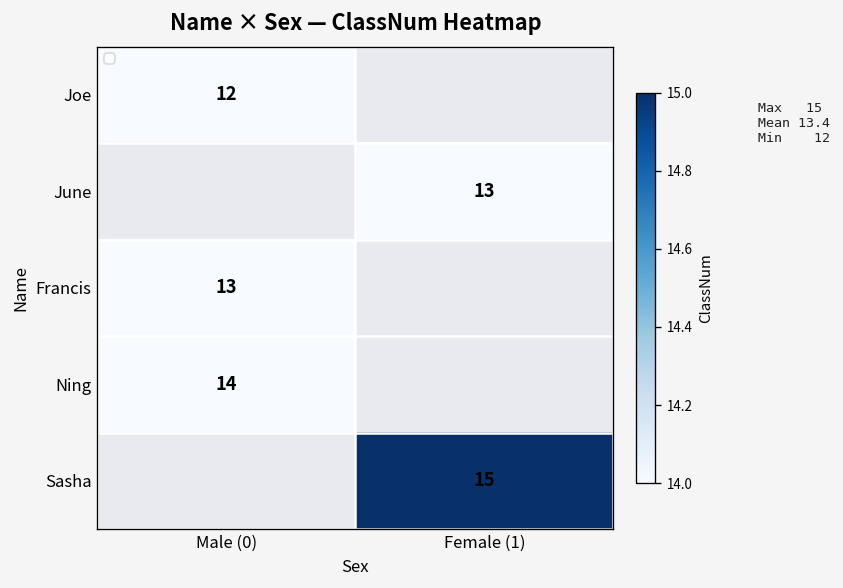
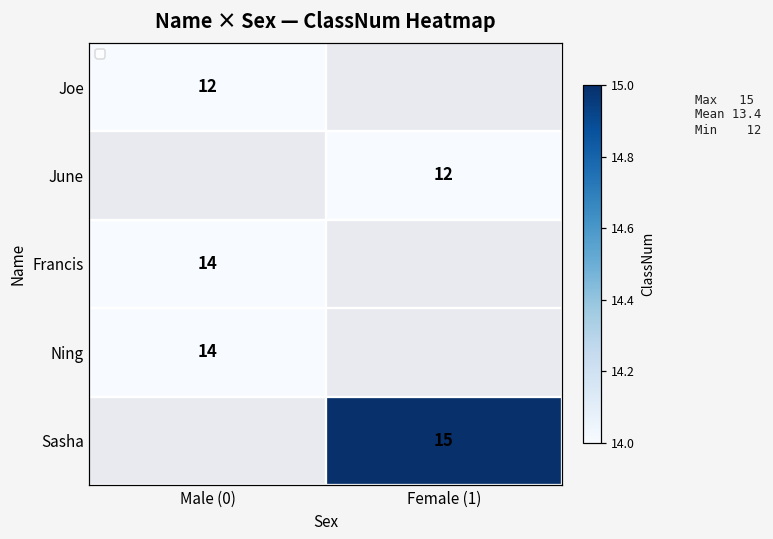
  {
    "Joe": {
      "Male (0)": 12
    },
    "June": {
-     "Female (1)": 13
+     "Female (1)": 12
    },
    "Francis": {
-     "Male (0)": 13
+     "Male (0)": 14
    },
    "Ning": {
      "Male (0)": 14
    },
    "Sasha": {
      "Female (1)": 15
    }
  }
